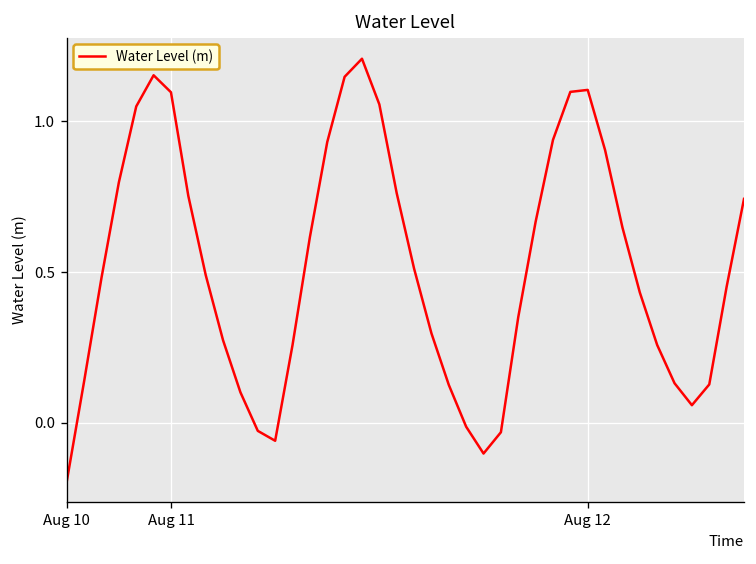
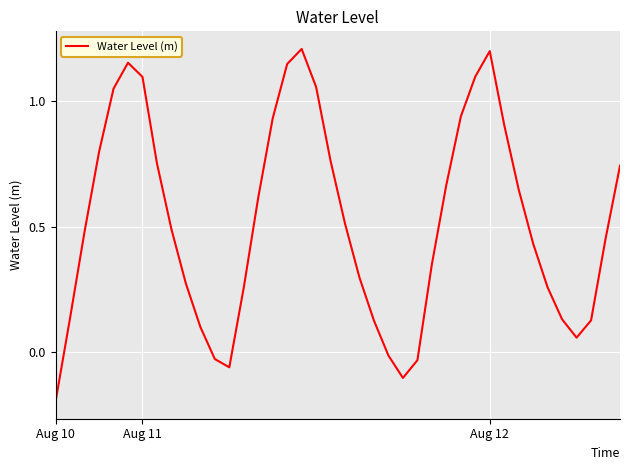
  {
    "Aug 10": -0.19,
    "Aug 11": 1.10,
-   "Aug 12": 1.10
+   "Aug 12": 1.20
  }
